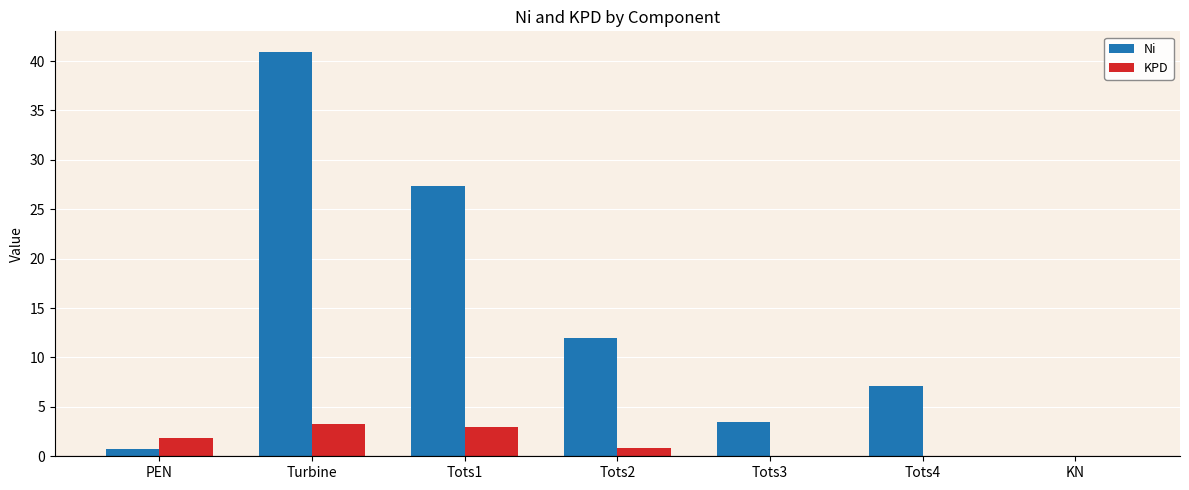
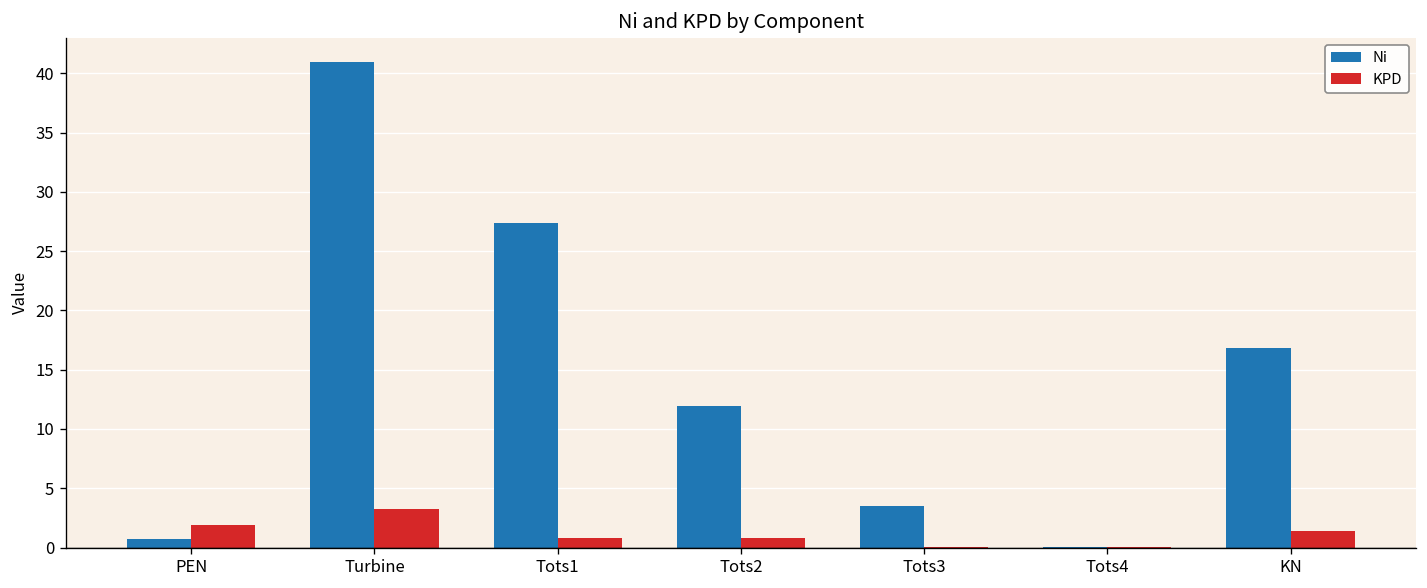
  {
    "Ni": {
      "PEN": 1,
      "Turbine": 41,
      "Tots1": 27,
      "Tots2": 12,
      "Tots3": 3,
-     "Tots4": 7,
-     "KN": 0
+     "Tots4": 0,
+     "KN": 17
    },
    "KPD": {
      "PEN": 2,
      "Turbine": 3,
-     "Tots1": 3,
+     "Tots1": 1,
      "Tots2": 1,
-     "KN": 0
+     "KN": 1
    }
  }
